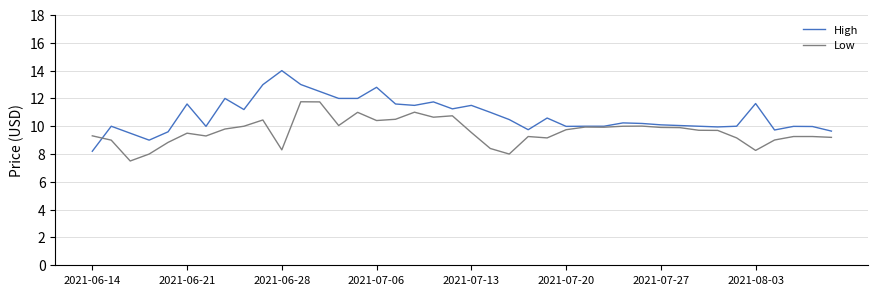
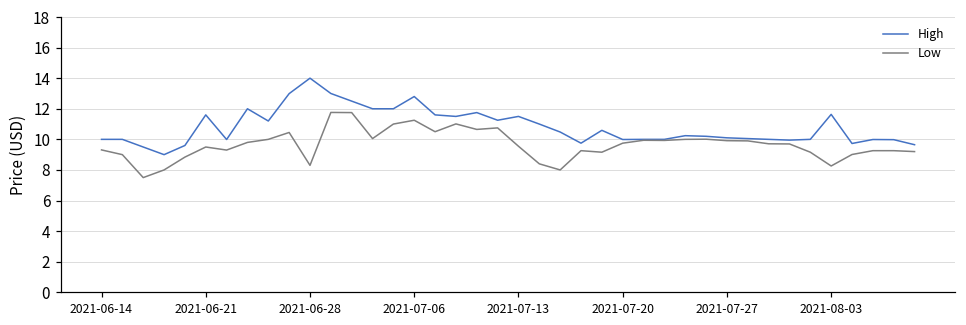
  {
    "High": {
-     "2021-06-14": 8.2,
+     "2021-06-14": 10.0,
      "2021-06-21": 11.6,
      "2021-06-28": 14.0,
      "2021-07-06": 12.8,
      "2021-07-13": 11.5,
      "2021-07-20": 10.0,
      "2021-07-27": 10.1,
      "2021-08-03": 11.6
    },
    "Low": {
      "2021-06-14": 9.3,
      "2021-06-21": 9.5,
      "2021-06-28": 8.3,
-     "2021-07-06": 10.4,
+     "2021-07-06": 11.3,
      "2021-07-13": 9.6,
      "2021-07-20": 9.8,
      "2021-07-27": 9.9,
      "2021-08-03": 8.3
    }
  }
